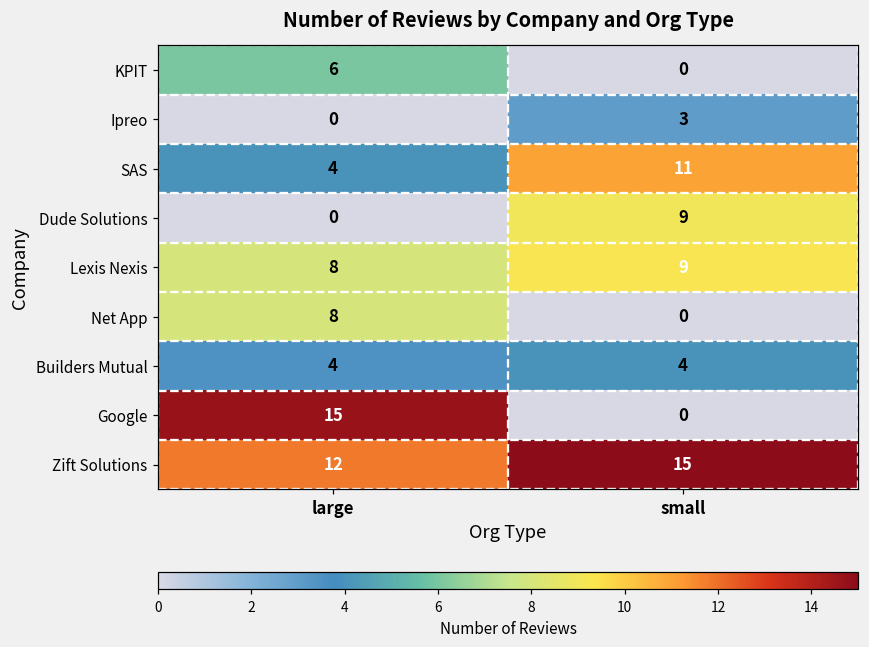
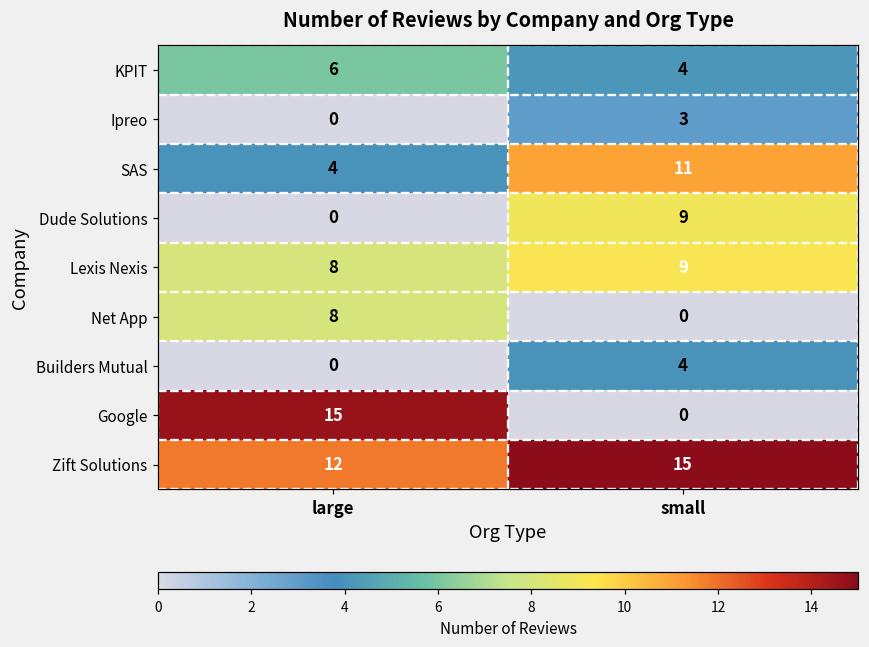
  {
    "KPIT": {
      "large": 6,
-     "small": 0
+     "small": 4
    },
    "Ipreo": {
      "large": 0,
      "small": 3
    },
    "SAS": {
      "large": 4,
      "small": 11
    },
    "Dude Solutions": {
      "large": 0,
      "small": 9
    },
    "Lexis Nexis": {
      "large": 8,
      "small": 9
    },
    "Net App": {
      "large": 8,
      "small": 0
    },
    "Builders Mutual": {
-     "large": 4,
+     "large": 0,
      "small": 4
    },
    "Google": {
      "large": 15,
      "small": 0
    },
    "Zift Solutions": {
      "large": 12,
      "small": 15
    }
  }
